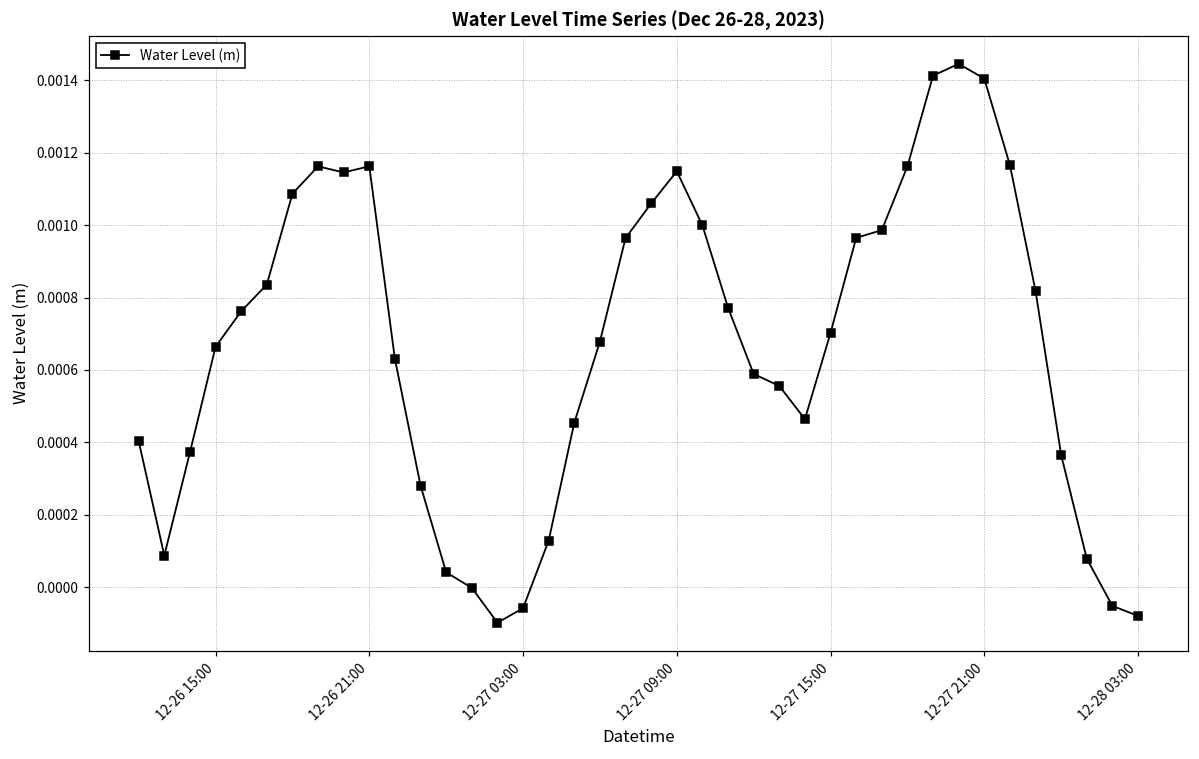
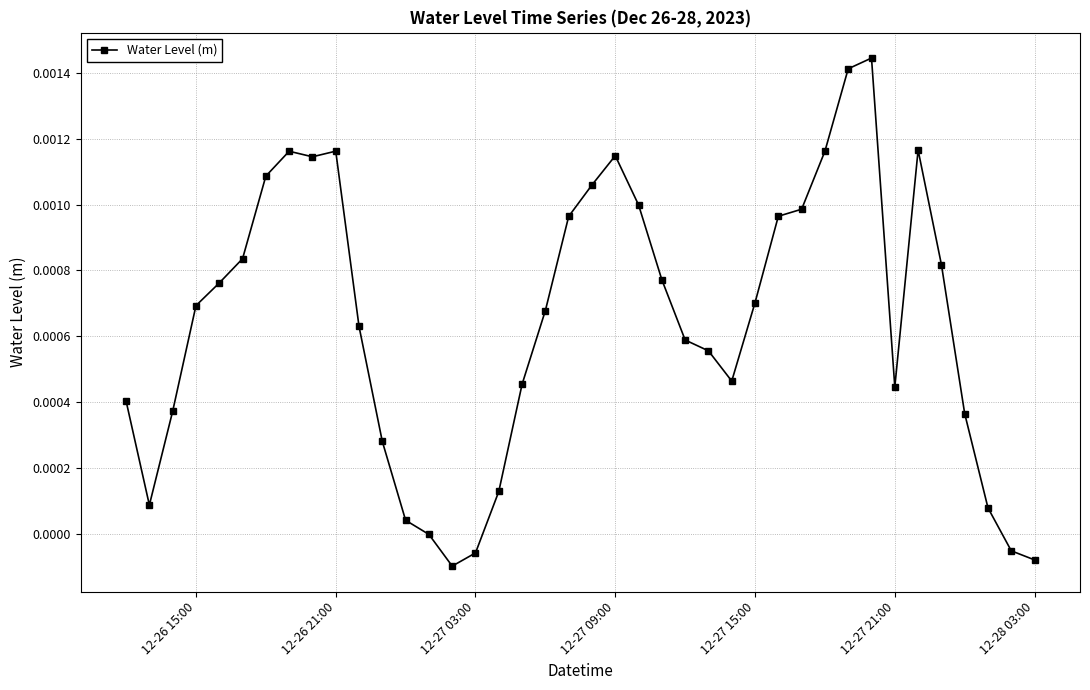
  {
-   "12-26 15:00": 0.00066,
+   "12-26 15:00": 0.00069,
    "12-26 21:00": 0.00116,
    "12-27 03:00": -0.00006,
    "12-27 09:00": 0.00115,
    "12-27 15:00": 0.00070,
-   "12-27 21:00": 0.00140,
+   "12-27 21:00": 0.00045,
    "12-28 03:00": -0.00008
  }
